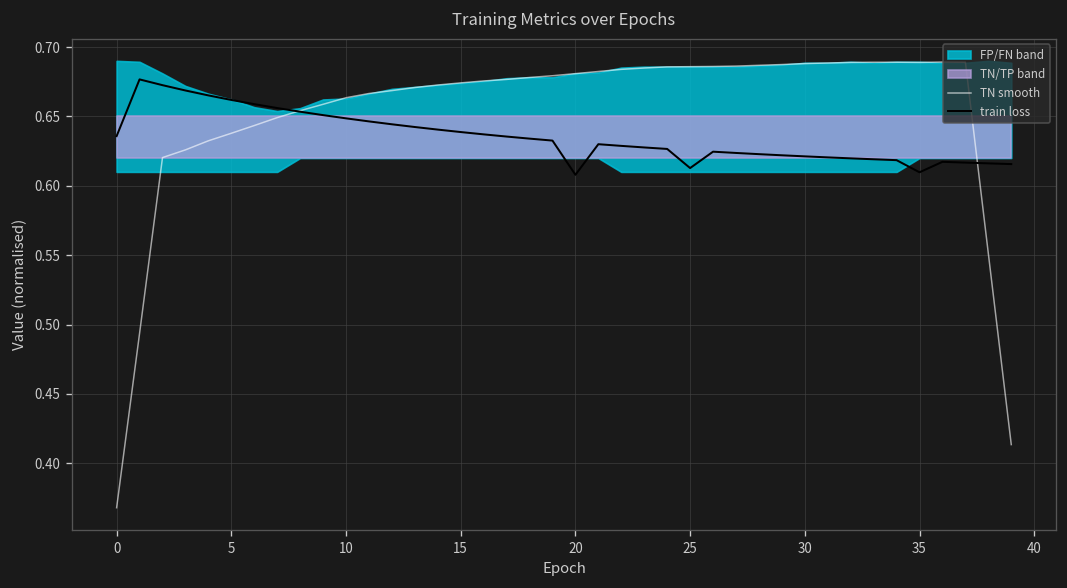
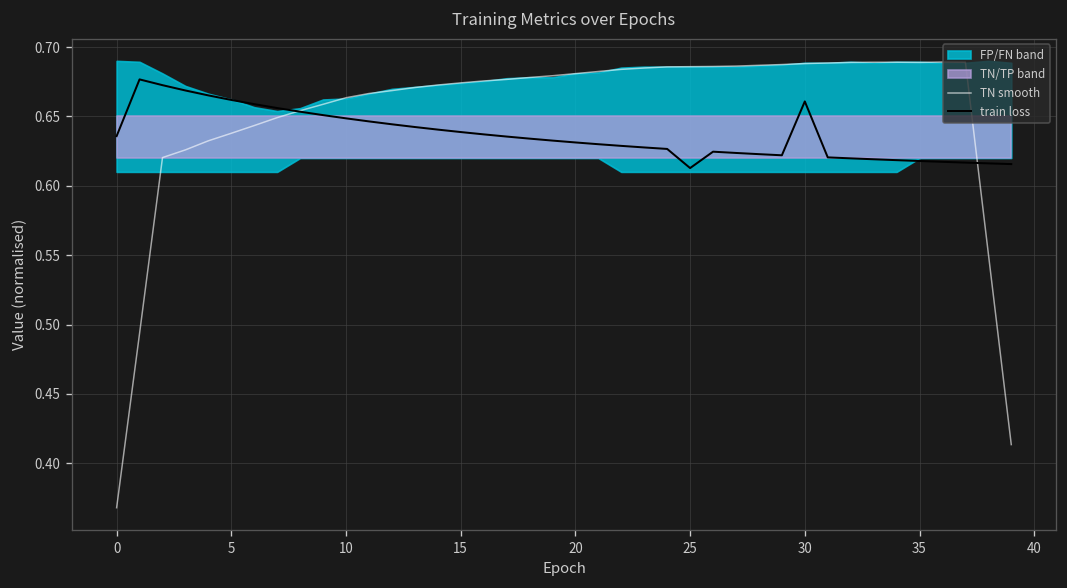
  {
    "TN smooth": {
      "0": 0.368,
      "5": 0.638
    },
    "train loss": {
      "0": 0.636,
      "15": 0.639,
-     "20": 0.608,
+     "20": 0.631,
      "25": 0.613,
-     "30": 0.621,
-     "35": 0.610
+     "30": 0.661,
+     "35": 0.618
    },
    "TN/TP band": {
      "0": 0.650,
      "5": 0.650,
      "15": 0.650,
      "20": 0.650,
      "25": 0.650,
      "30": 0.650,
      "35": 0.650
    }
  }
